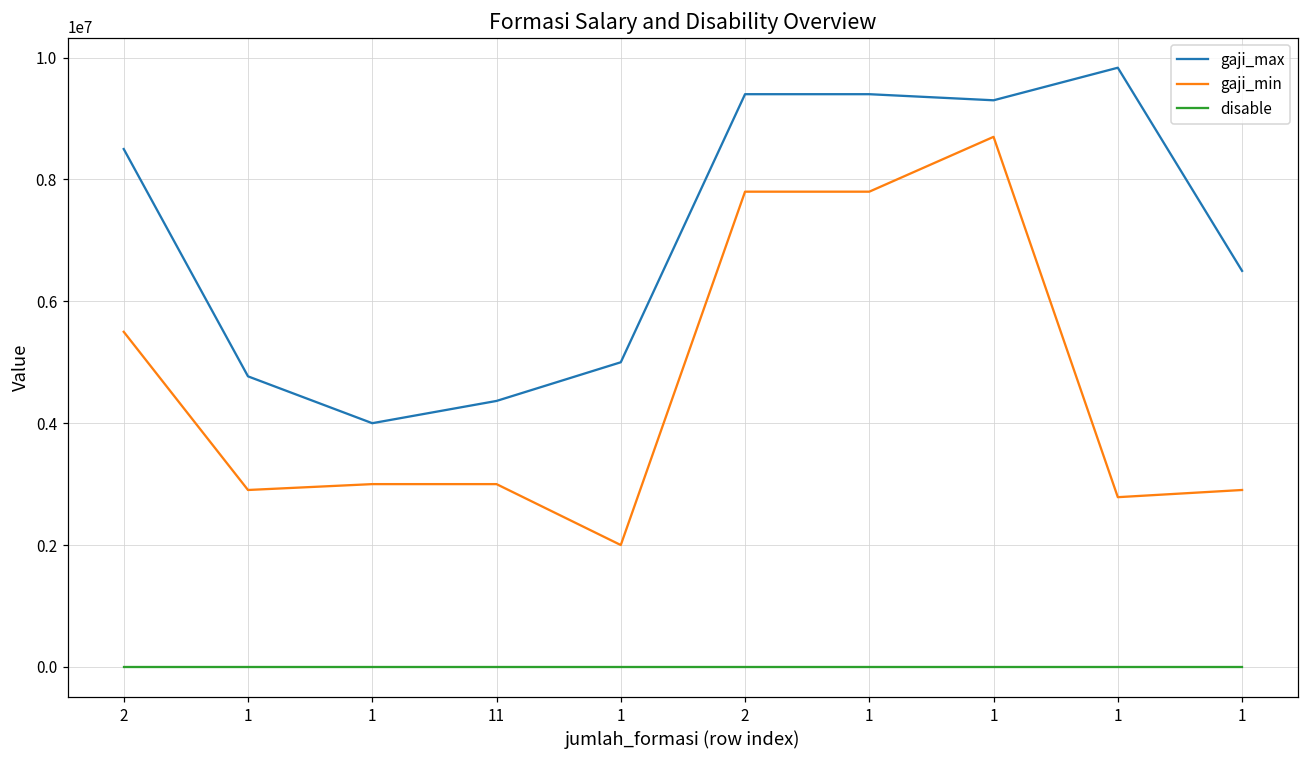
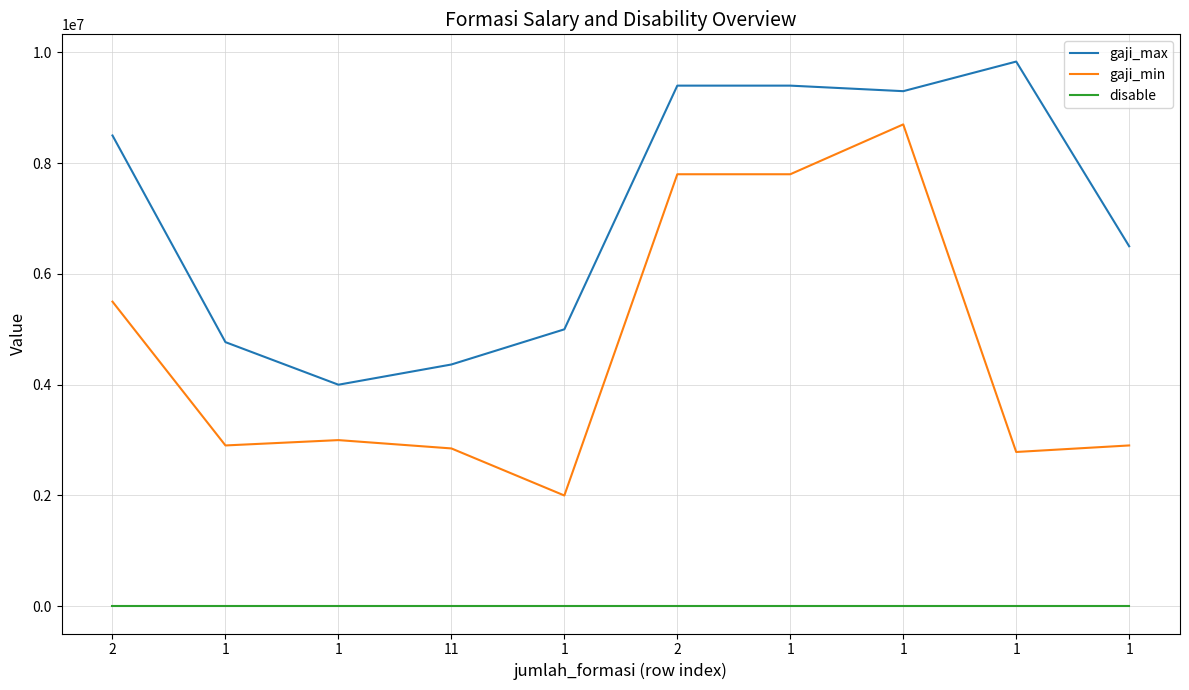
  {
    "gaji_max": {
      "11": 4400000
    },
    "gaji_min": {
-     "11": 3000000
+     "11": 2800000
    },
    "disable": {
      "11": 0
    }
  }
